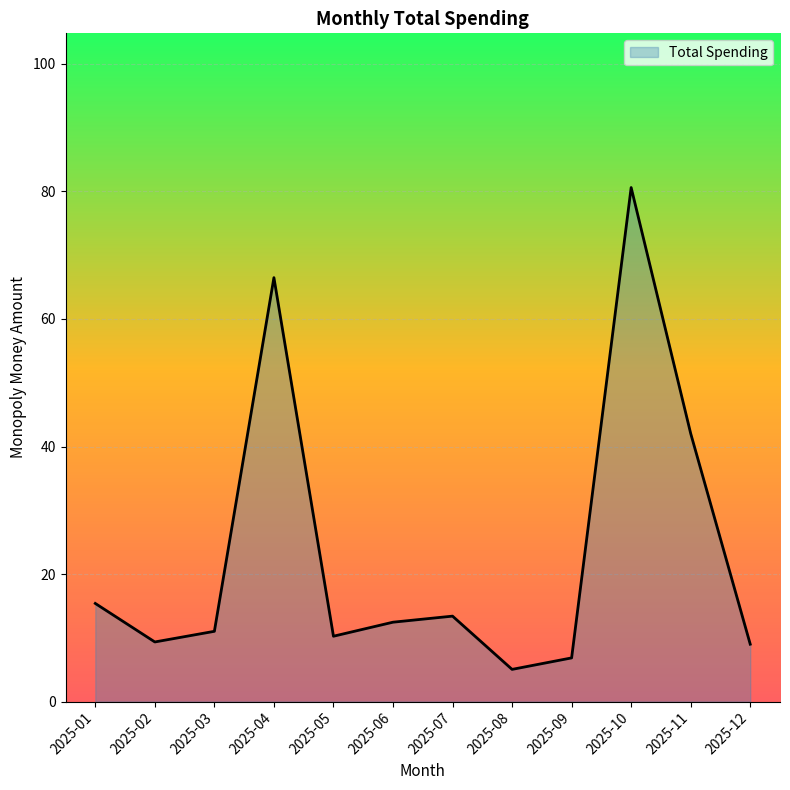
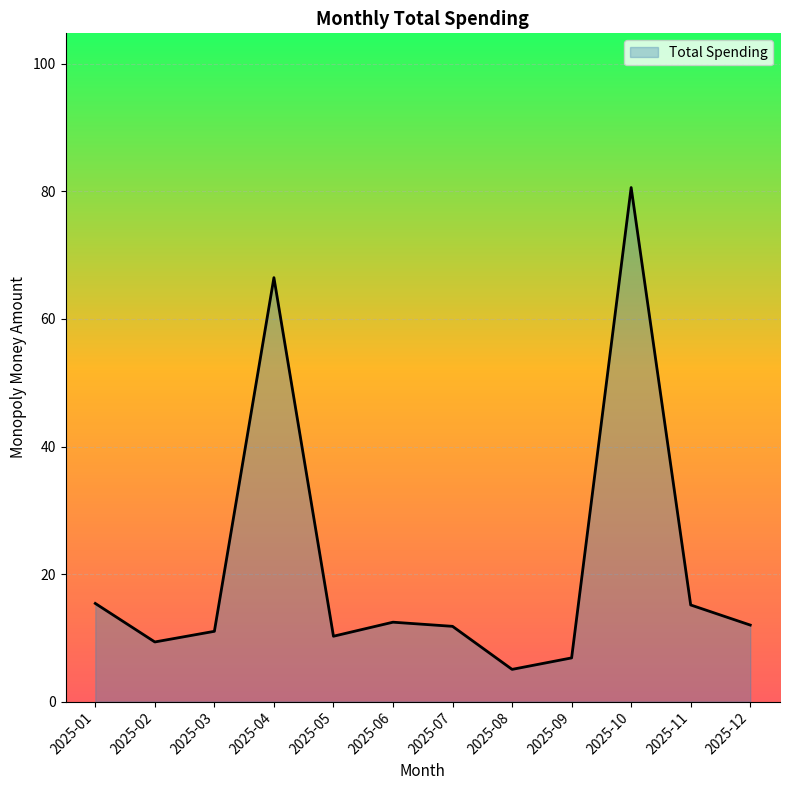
  {
    "2025-01": 15,
    "2025-02": 9,
    "2025-03": 11,
    "2025-04": 66,
    "2025-05": 10,
    "2025-06": 12,
-   "2025-07": 13,
+   "2025-07": 12,
    "2025-08": 5,
    "2025-09": 7,
    "2025-10": 81,
-   "2025-11": 42,
-   "2025-12": 9
+   "2025-11": 15,
+   "2025-12": 12
  }
